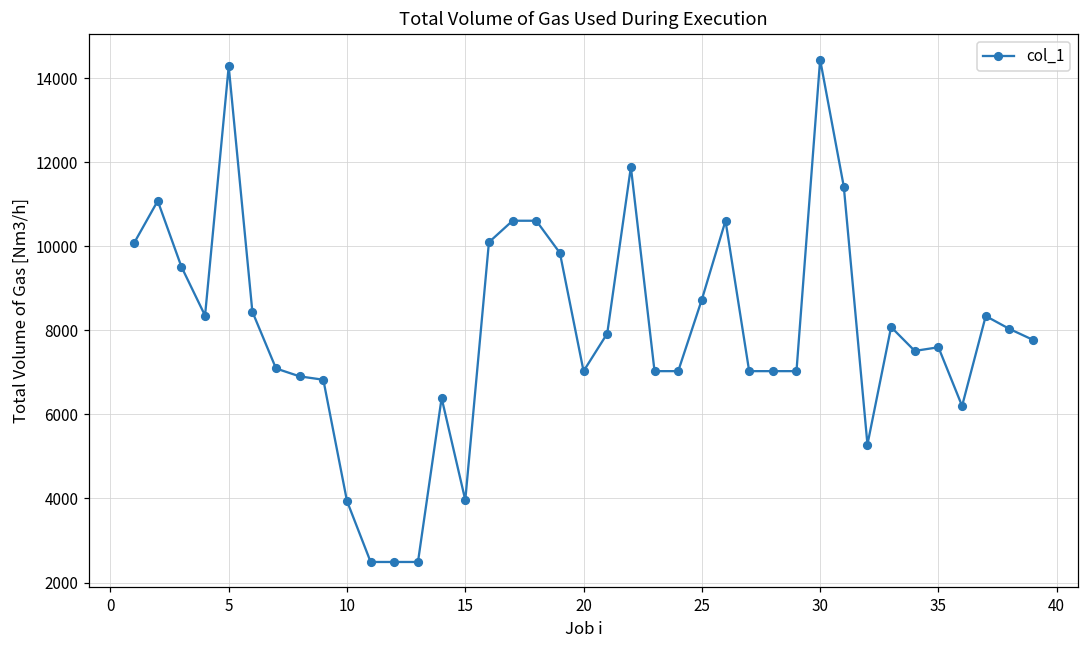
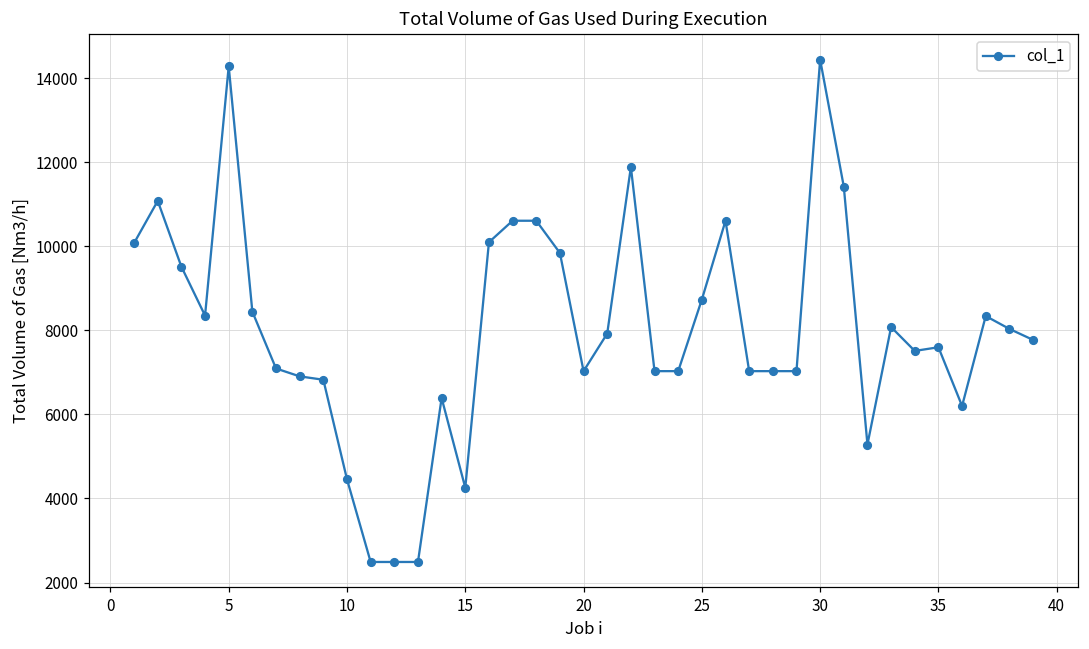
  {
    "5": 14300,
-   "10": 3900,
-   "15": 4000,
+   "10": 4500,
+   "15": 4300,
    "20": 7000,
    "25": 8700,
    "30": 14400,
    "35": 7600
  }
